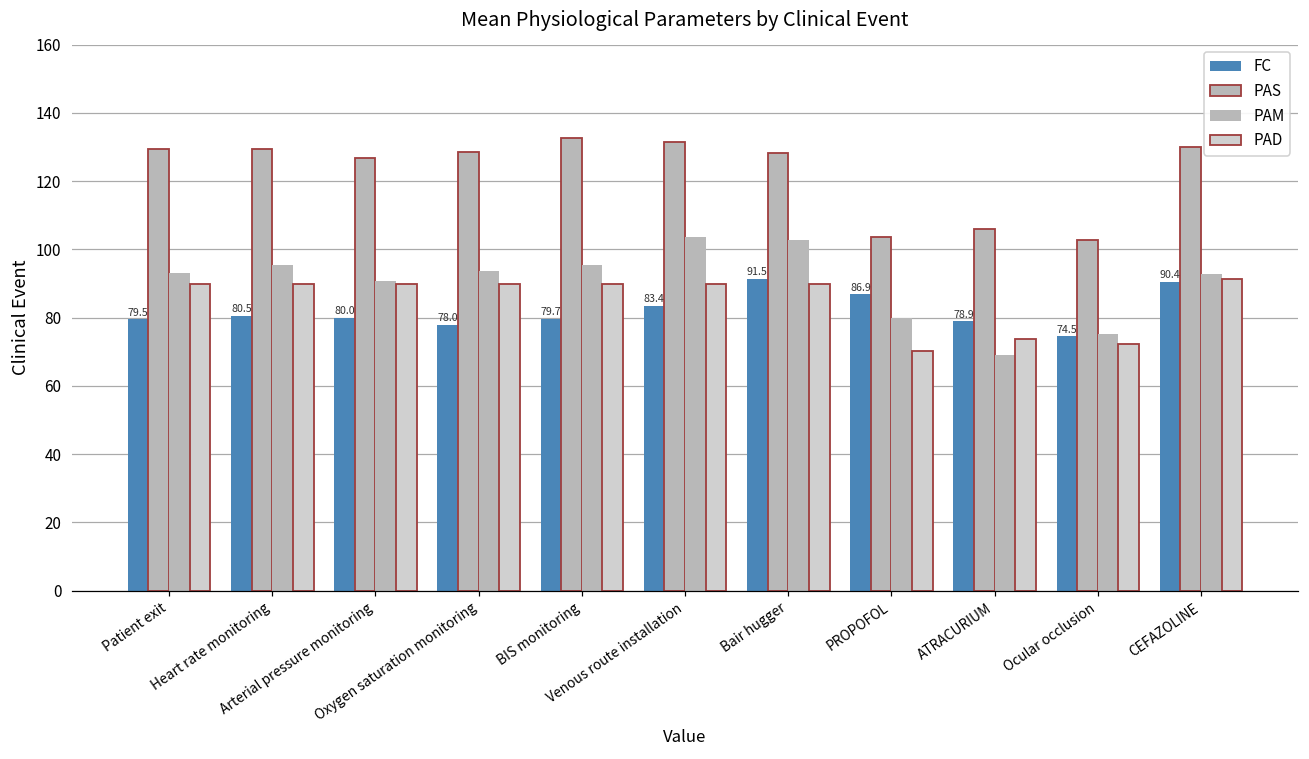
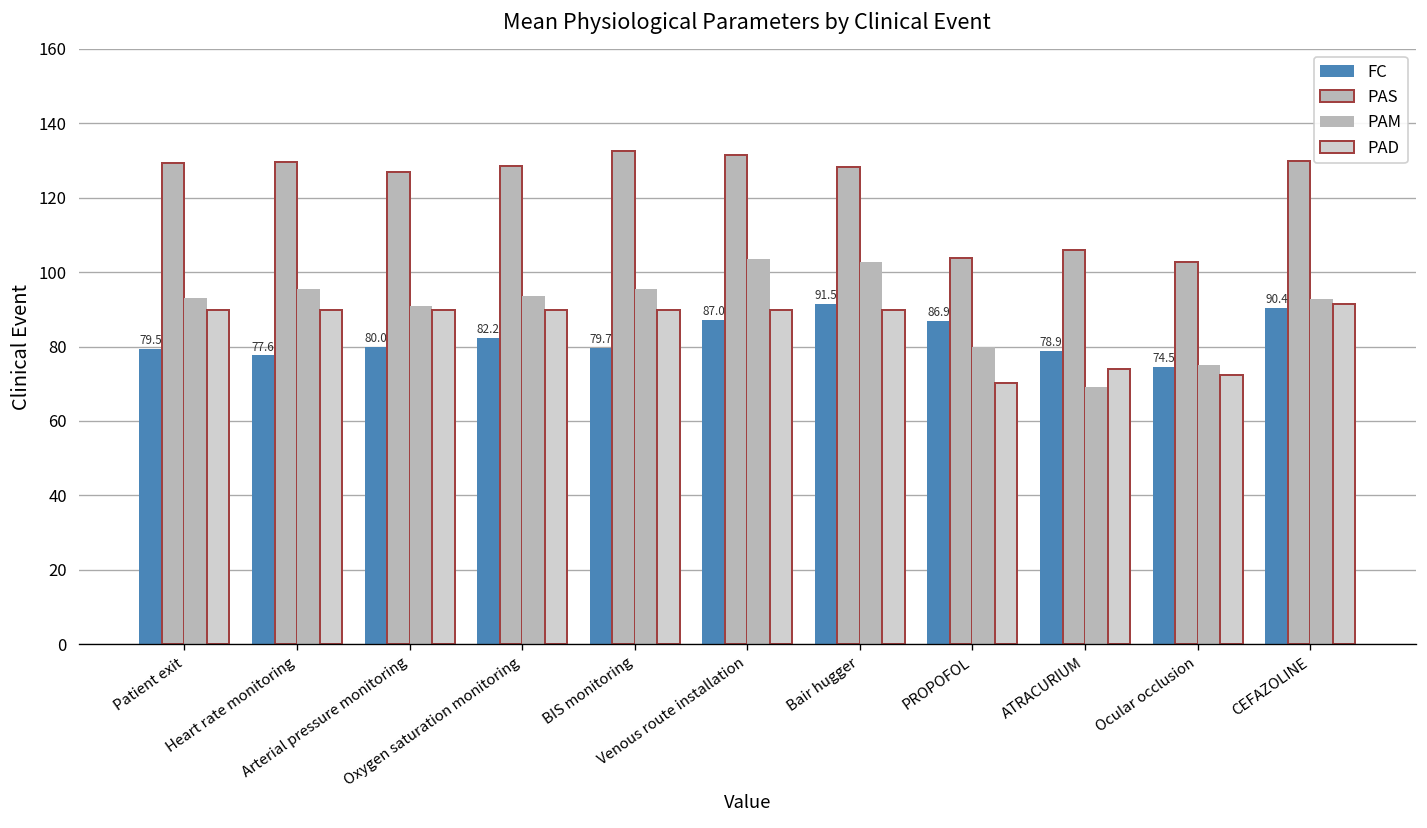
  {
    "FC": {
      "Patient exit": 79.5,
-     "Heart rate monitoring": 80.5,
+     "Heart rate monitoring": 77.6,
      "Arterial pressure monitoring": 80.0,
-     "Oxygen saturation monitoring": 78.0,
+     "Oxygen saturation monitoring": 82.2,
      "BIS monitoring": 79.7,
-     "Venous route installation": 83.4,
+     "Venous route installation": 87.0,
      "Bair hugger": 91.5,
      "PROPOFOL": 86.9,
      "ATRACURIUM": 78.9,
      "Ocular occlusion": 74.5,
      "CEFAZOLINE": 90.4
    }
  }
